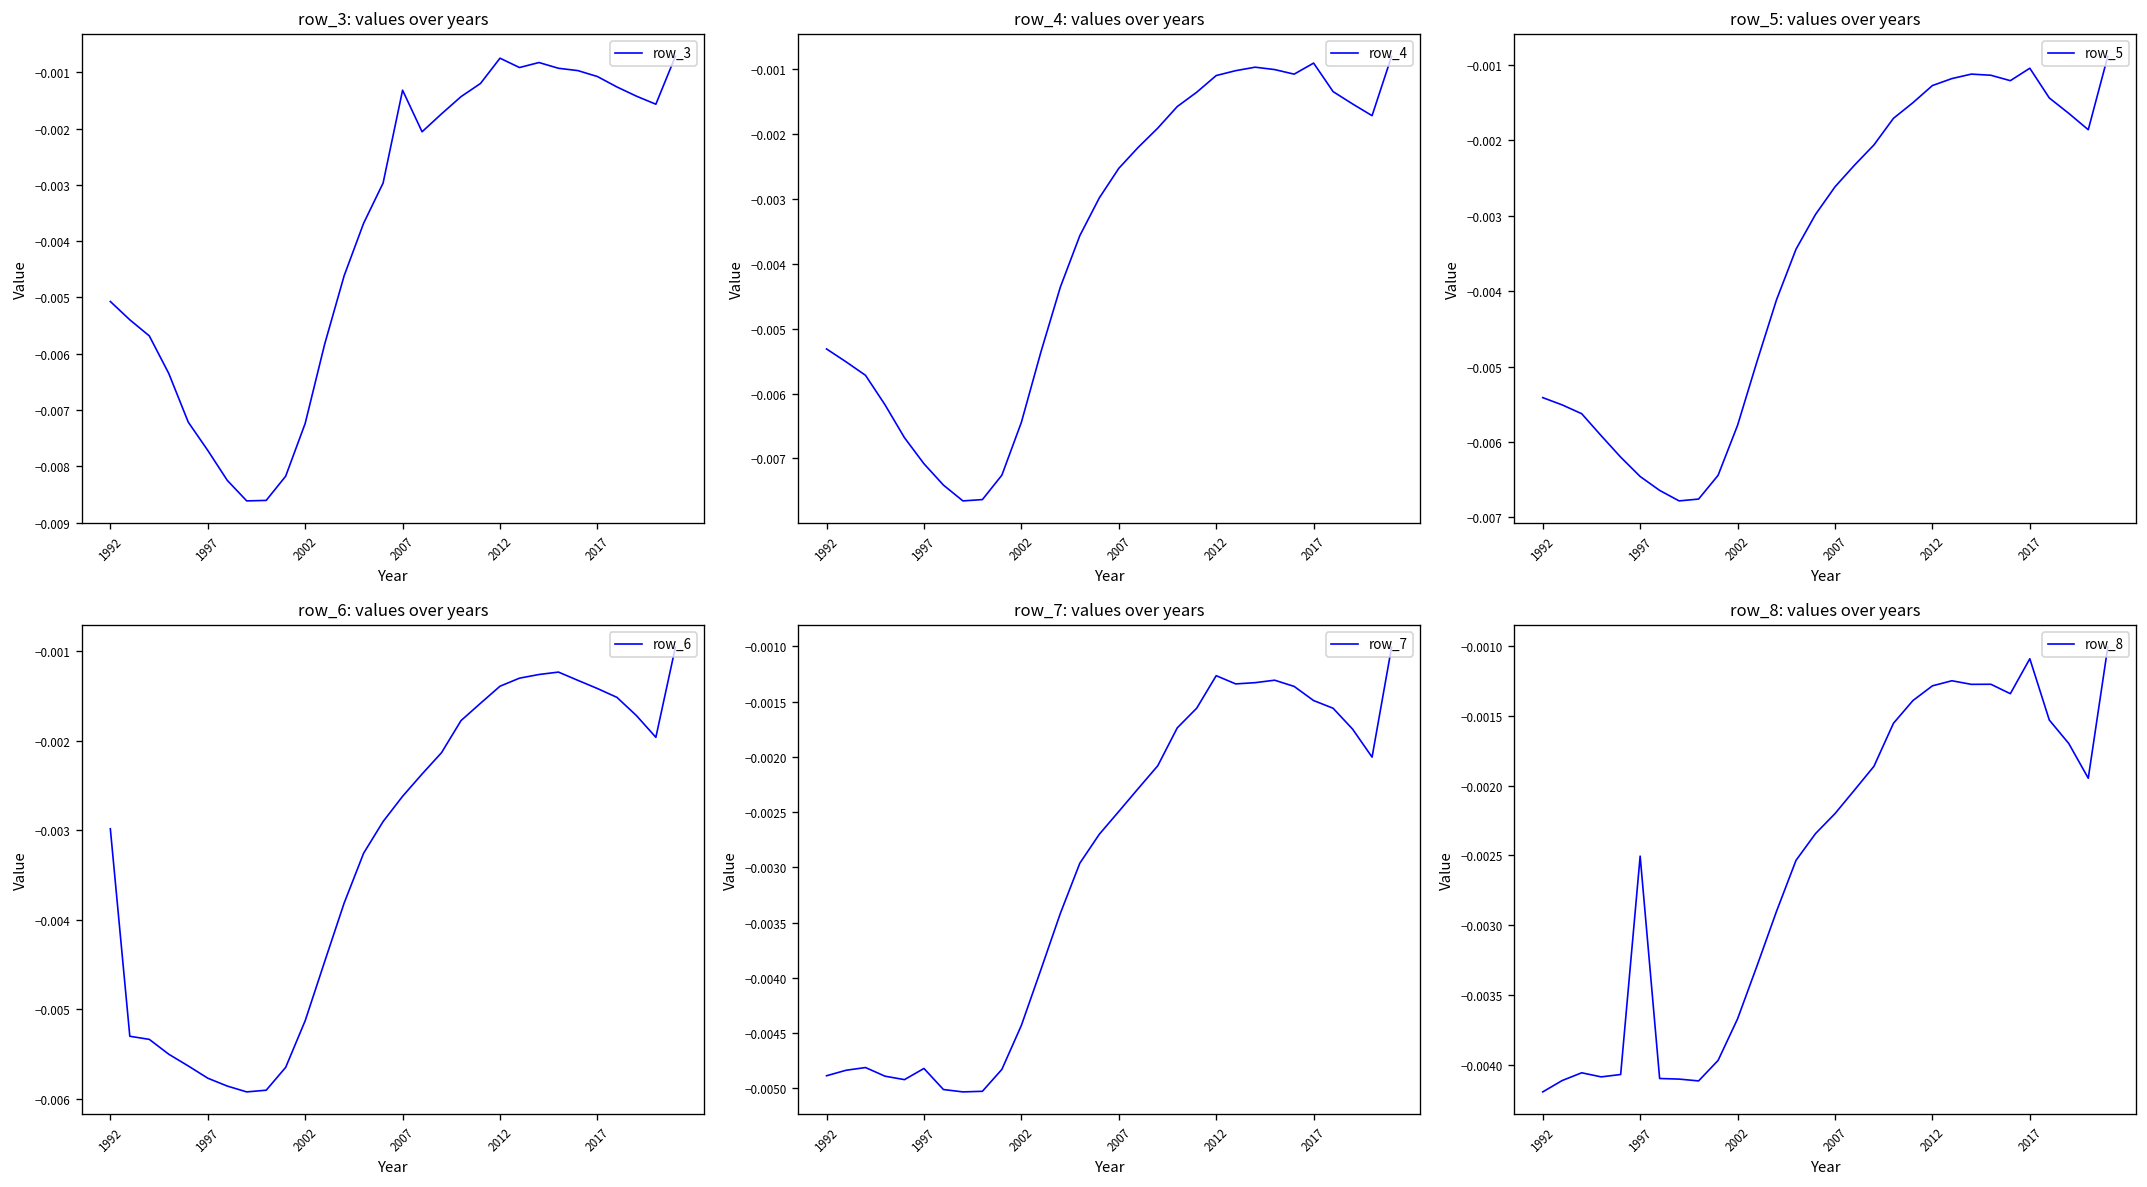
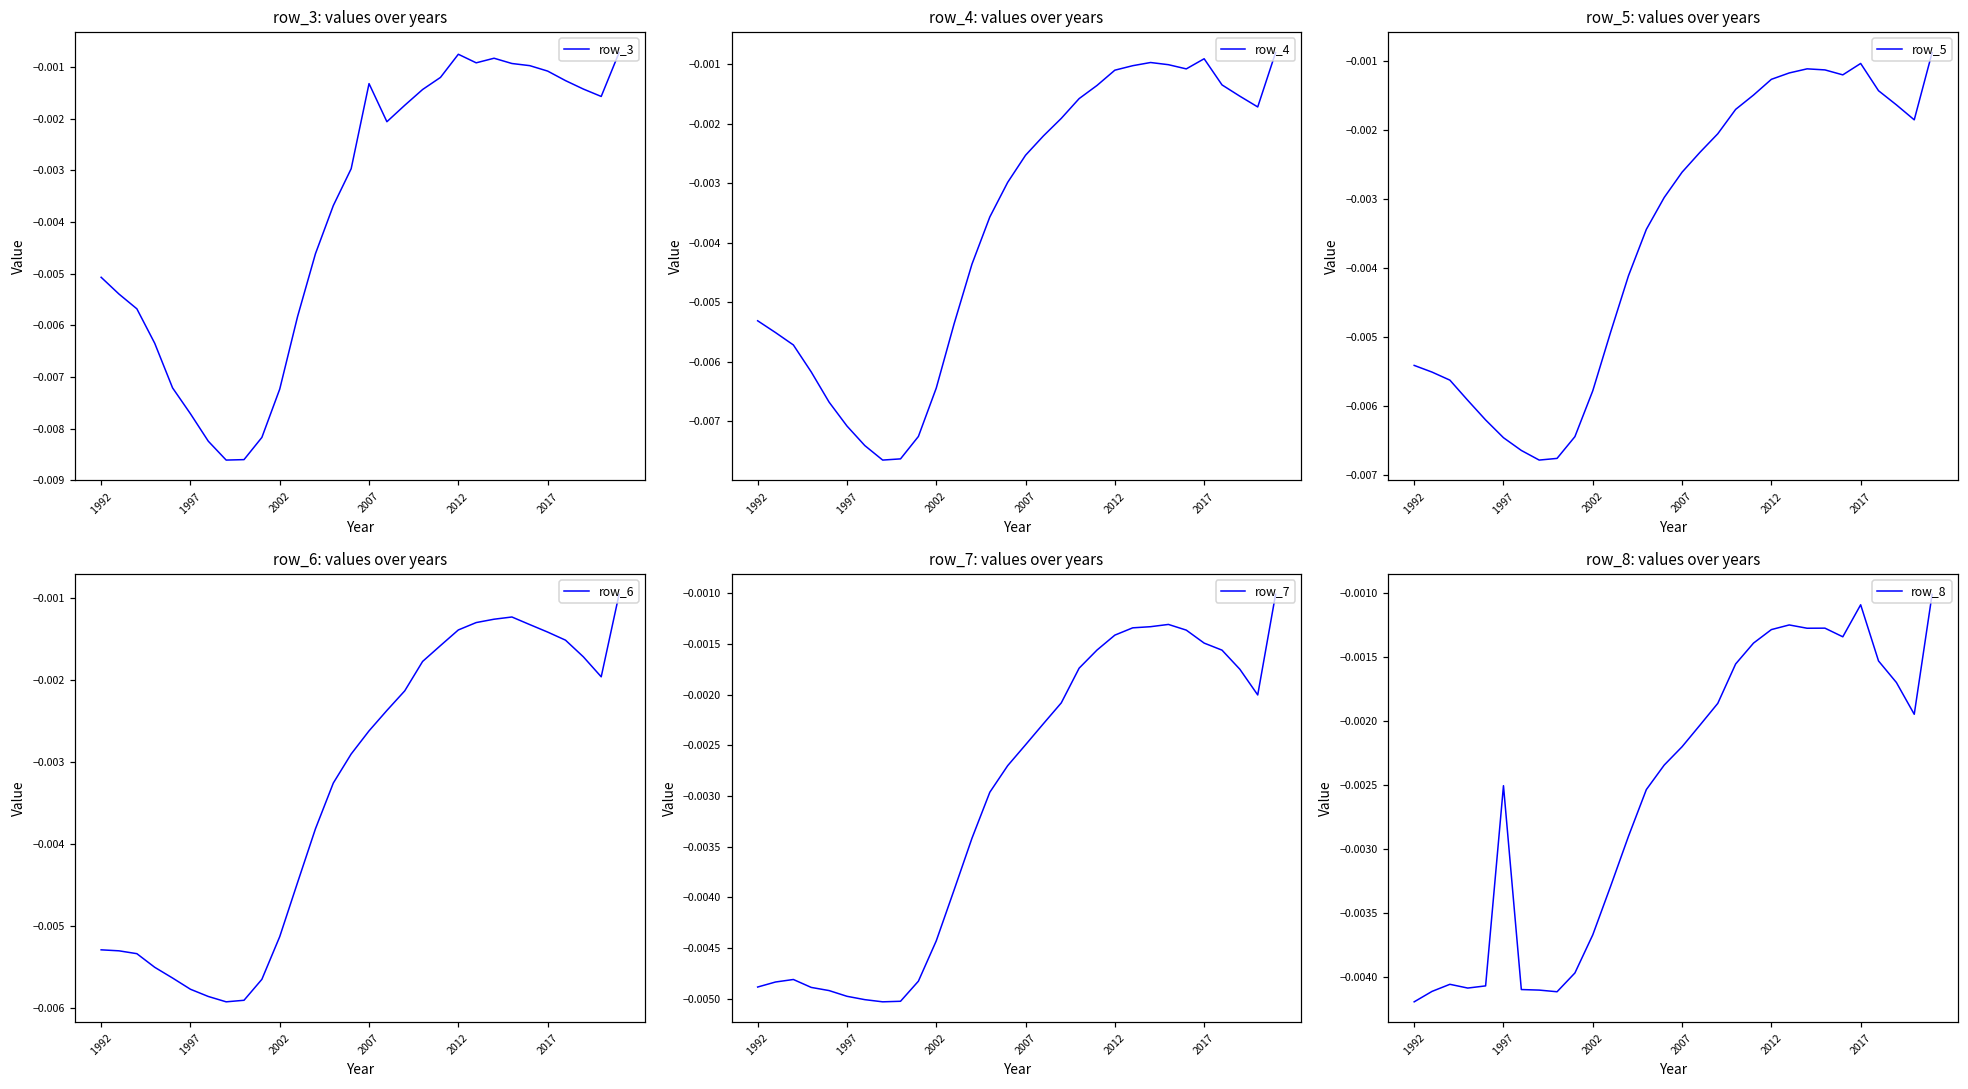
  {
    "row_3: values over years": {
      "1992": -0.0051,
      "1997": -0.0077,
      "2002": -0.0072,
      "2007": -0.0013,
      "2012": -0.0008,
      "2017": -0.0011
    },
    "row_4: values over years": {
      "1992": -0.0053,
      "1997": -0.0071,
      "2002": -0.0064,
      "2007": -0.0025,
      "2012": -0.0011,
      "2017": -0.0009
    },
    "row_5: values over years": {
      "1992": -0.0054,
      "1997": -0.0065,
      "2002": -0.0058,
      "2007": -0.0026,
      "2012": -0.0013,
      "2017": -0.0010
    },
    "row_6: values over years": {
-     "1992": -0.0030,
+     "1992": -0.0053,
      "1997": -0.0058,
      "2002": -0.0051,
      "2007": -0.0026,
      "2012": -0.0014,
      "2017": -0.0014
    },
    "row_7: values over years": {
      "1992": -0.0049,
-     "1997": -0.0048,
+     "1997": -0.0050,
      "2002": -0.0044,
      "2007": -0.0025,
-     "2012": -0.0013,
+     "2012": -0.0014,
      "2017": -0.0015
    },
    "row_8: values over years": {
      "1992": -0.00419,
      "1997": -0.00250,
      "2002": -0.00367,
      "2007": -0.00220,
      "2012": -0.00128,
      "2017": -0.00109
    }
  }
